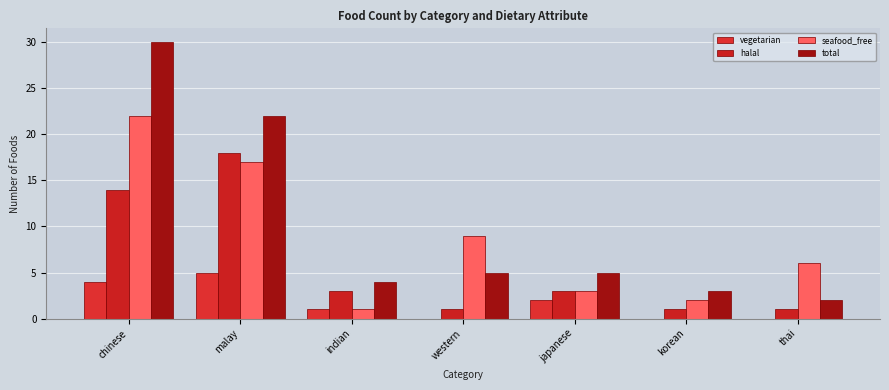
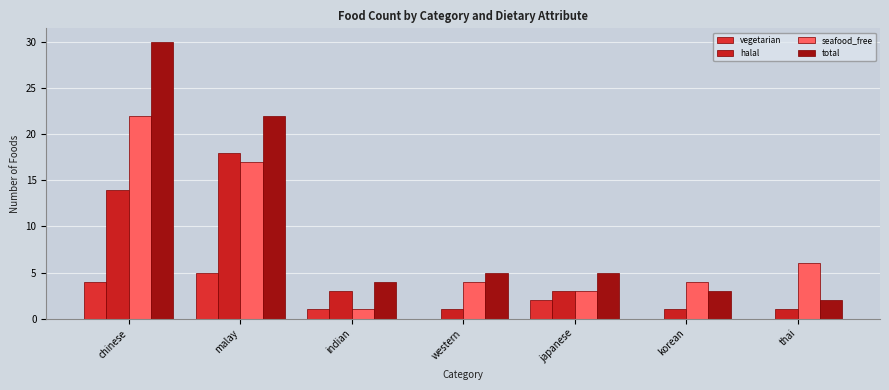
  {
    "seafood_free": {
      "chinese": 22,
      "malay": 17,
      "indian": 1,
-     "western": 9,
+     "western": 4,
      "japanese": 3,
-     "korean": 2,
+     "korean": 4,
      "thai": 6
    }
  }
